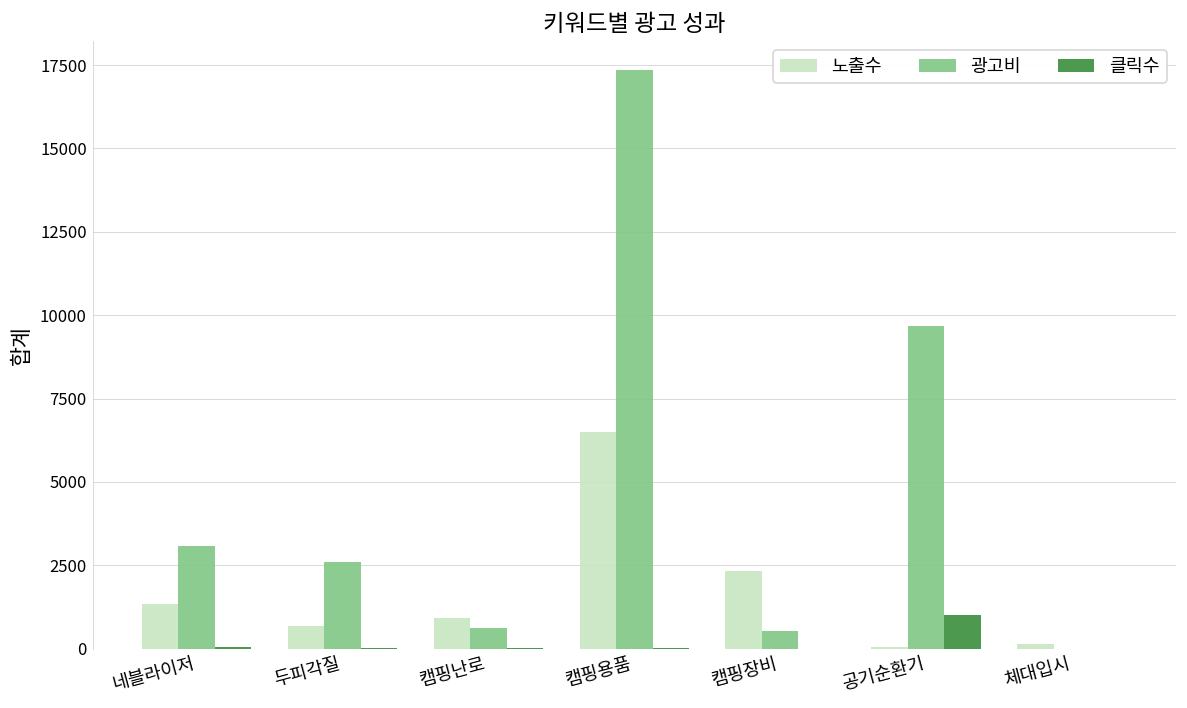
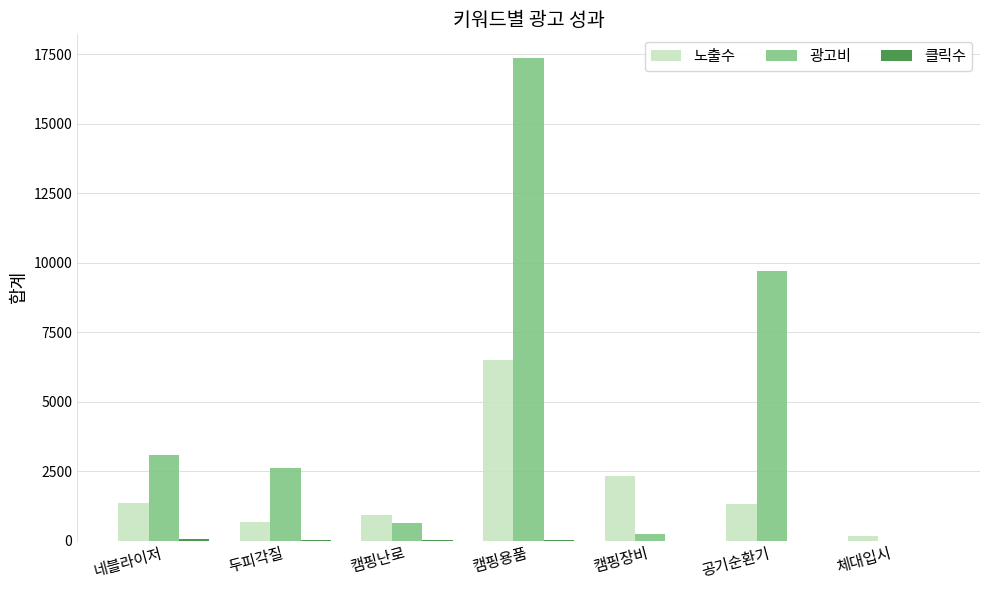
  {
    "노출수": {
      "네블라이저": 1400,
      "두피각질": 700,
      "캠핑난로": 900,
      "캠핑용품": 6500,
      "캠핑장비": 2300,
-     "공기순환기": 100,
+     "공기순환기": 1300,
      "체대입시": 200
    },
    "광고비": {
      "네블라이저": 3100,
      "두피각질": 2600,
      "캠핑난로": 600,
      "캠핑용품": 17400,
-     "캠핑장비": 500,
+     "캠핑장비": 200,
      "공기순환기": 9700,
      "체대입시": 0
    },
    "클릭수": {
-     "공기순환기": 1000,
+     "공기순환기": 0,
      "체대입시": 0
    }
  }
